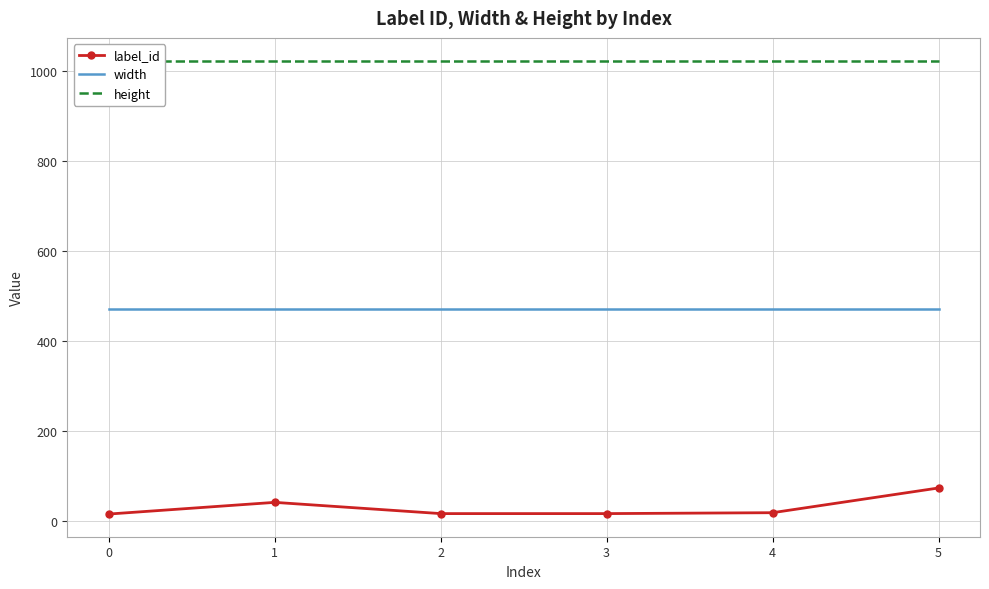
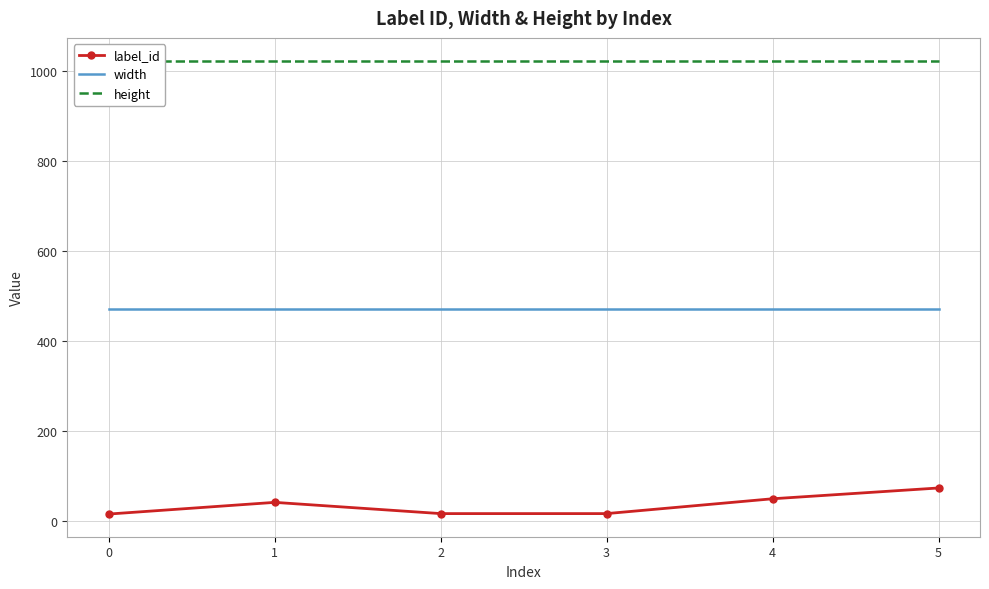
  {
    "label_id": {
      "0": 20,
      "1": 40,
      "2": 20,
      "3": 20,
-     "4": 20,
+     "4": 50,
      "5": 70
    },
    "width": {
      "0": 470,
      "1": 470,
      "2": 470,
      "3": 470,
      "4": 470,
      "5": 470
    },
    "height": {
      "1": 1020,
      "2": 1020,
      "3": 1020,
      "4": 1020,
      "5": 1020
    }
  }
